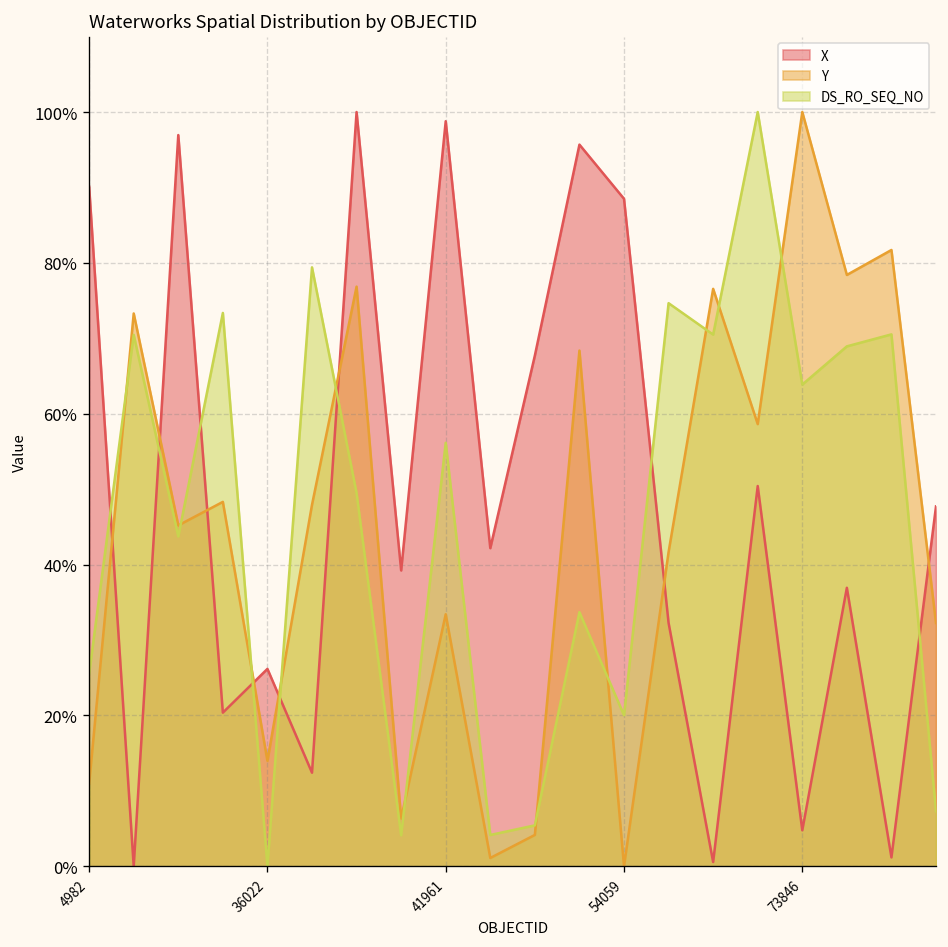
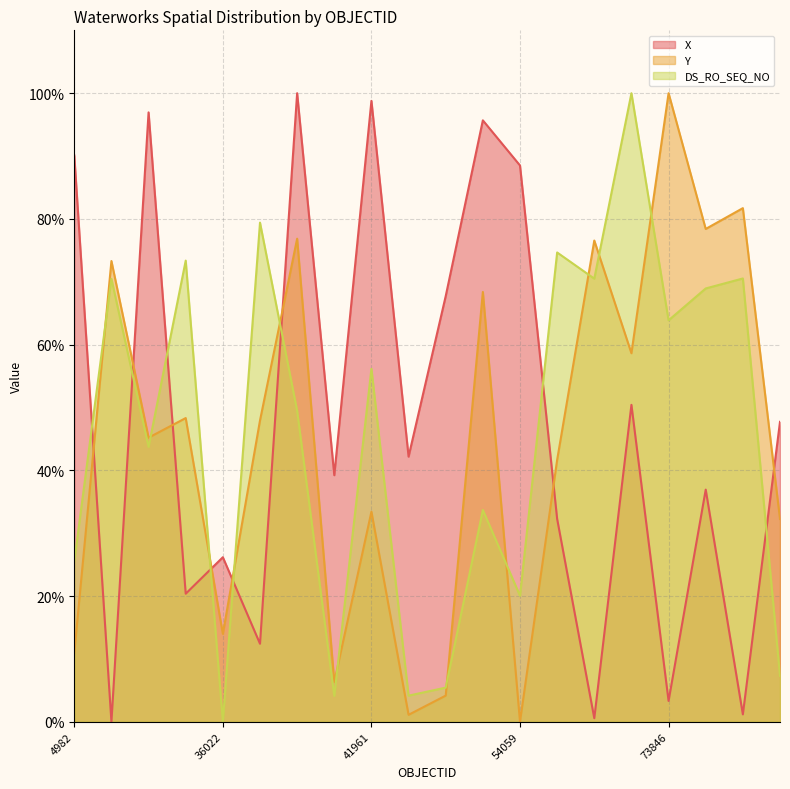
  {
    "X": {
      "4982": "90%",
      "36022": "26%",
      "41961": "99%",
      "54059": "88%",
-     "73846": "5%"
+     "73846": "3%"
    }
  }
